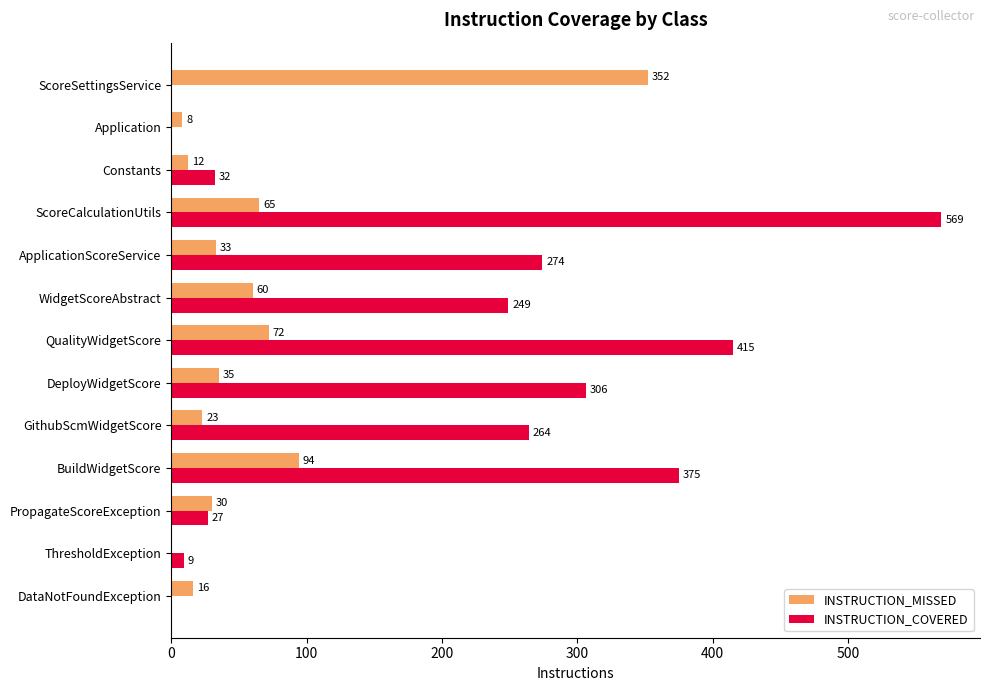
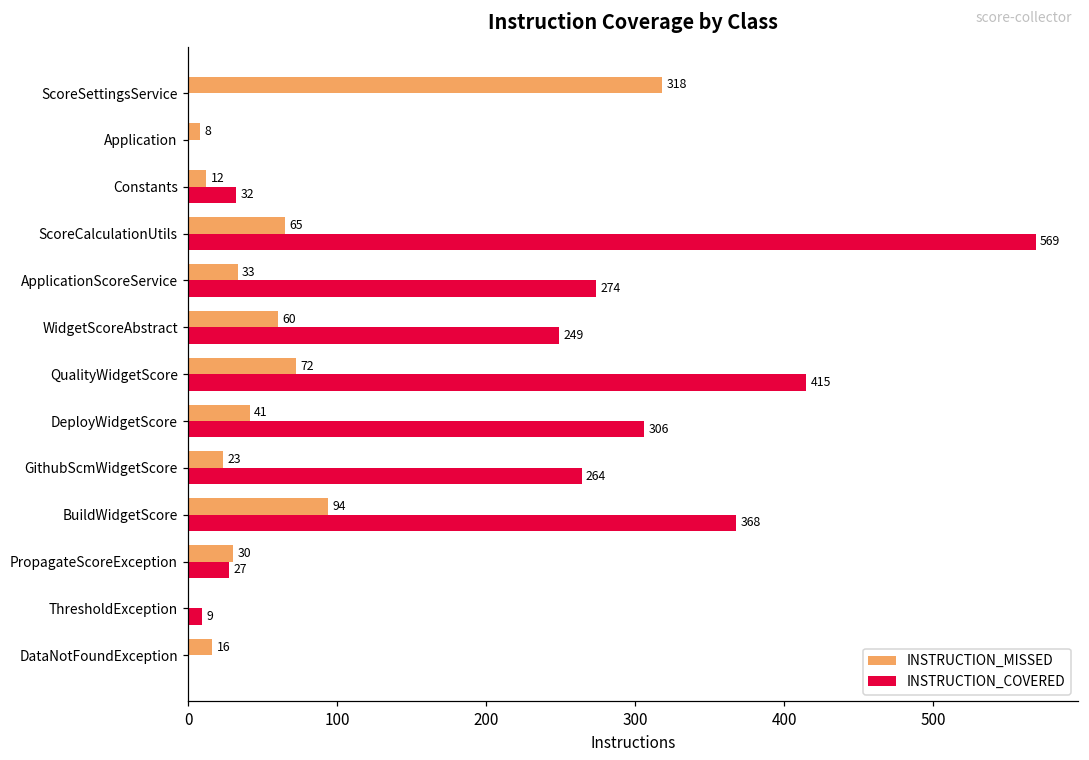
  {
    "INSTRUCTION_MISSED": {
-     "ScoreSettingsService": 352,
+     "ScoreSettingsService": 318,
      "Application": 8,
      "Constants": 12,
      "ScoreCalculationUtils": 65,
      "ApplicationScoreService": 33,
      "WidgetScoreAbstract": 60,
      "QualityWidgetScore": 72,
-     "DeployWidgetScore": 35,
+     "DeployWidgetScore": 41,
      "GithubScmWidgetScore": 23,
      "BuildWidgetScore": 94,
      "PropagateScoreException": 30,
      "DataNotFoundException": 16
    },
    "INSTRUCTION_COVERED": {
      "Constants": 32,
      "ScoreCalculationUtils": 569,
      "ApplicationScoreService": 274,
      "WidgetScoreAbstract": 249,
      "QualityWidgetScore": 415,
      "DeployWidgetScore": 306,
      "GithubScmWidgetScore": 264,
-     "BuildWidgetScore": 375,
+     "BuildWidgetScore": 368,
      "PropagateScoreException": 27,
      "ThresholdException": 9
    }
  }
